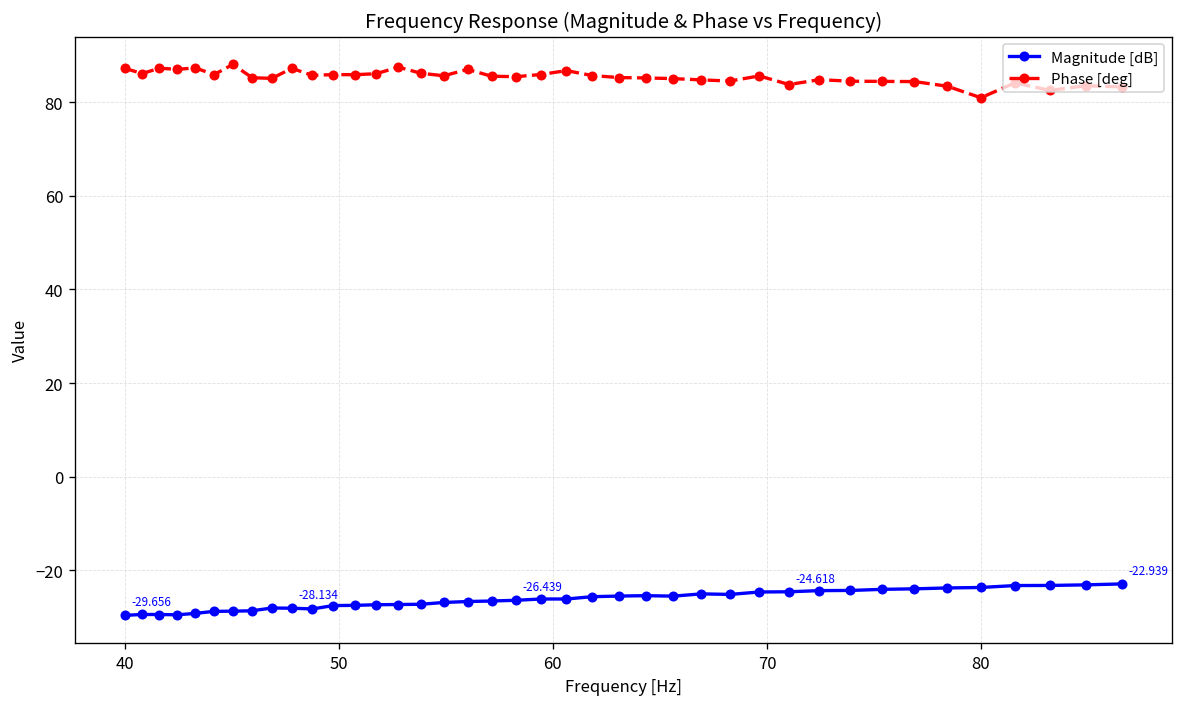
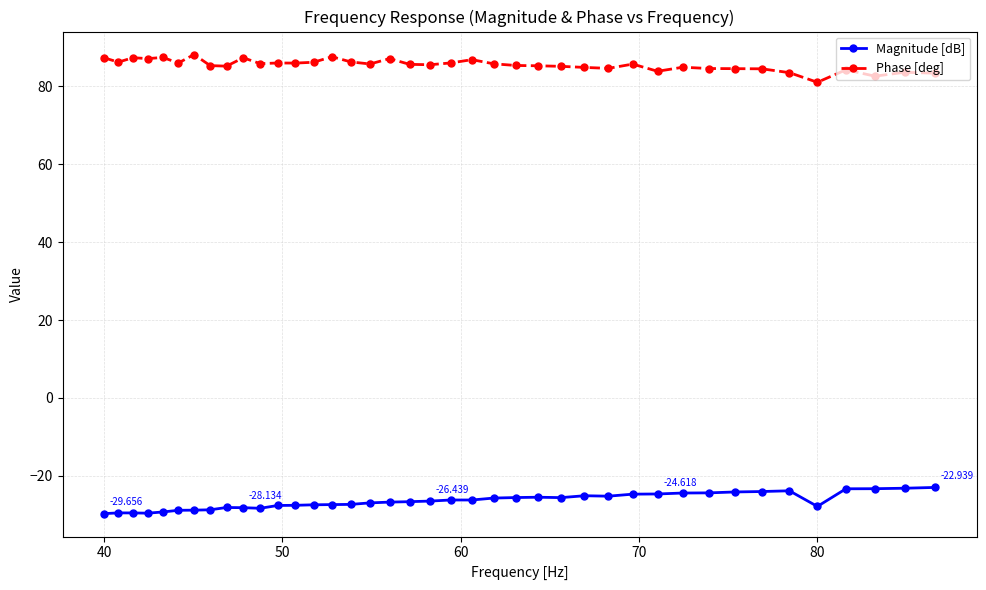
  {
    "Magnitude [dB]": {
-     "80": -24
+     "80": -28
    },
    "Phase [deg]": {
      "40": 87,
      "80": 81
    }
  }
